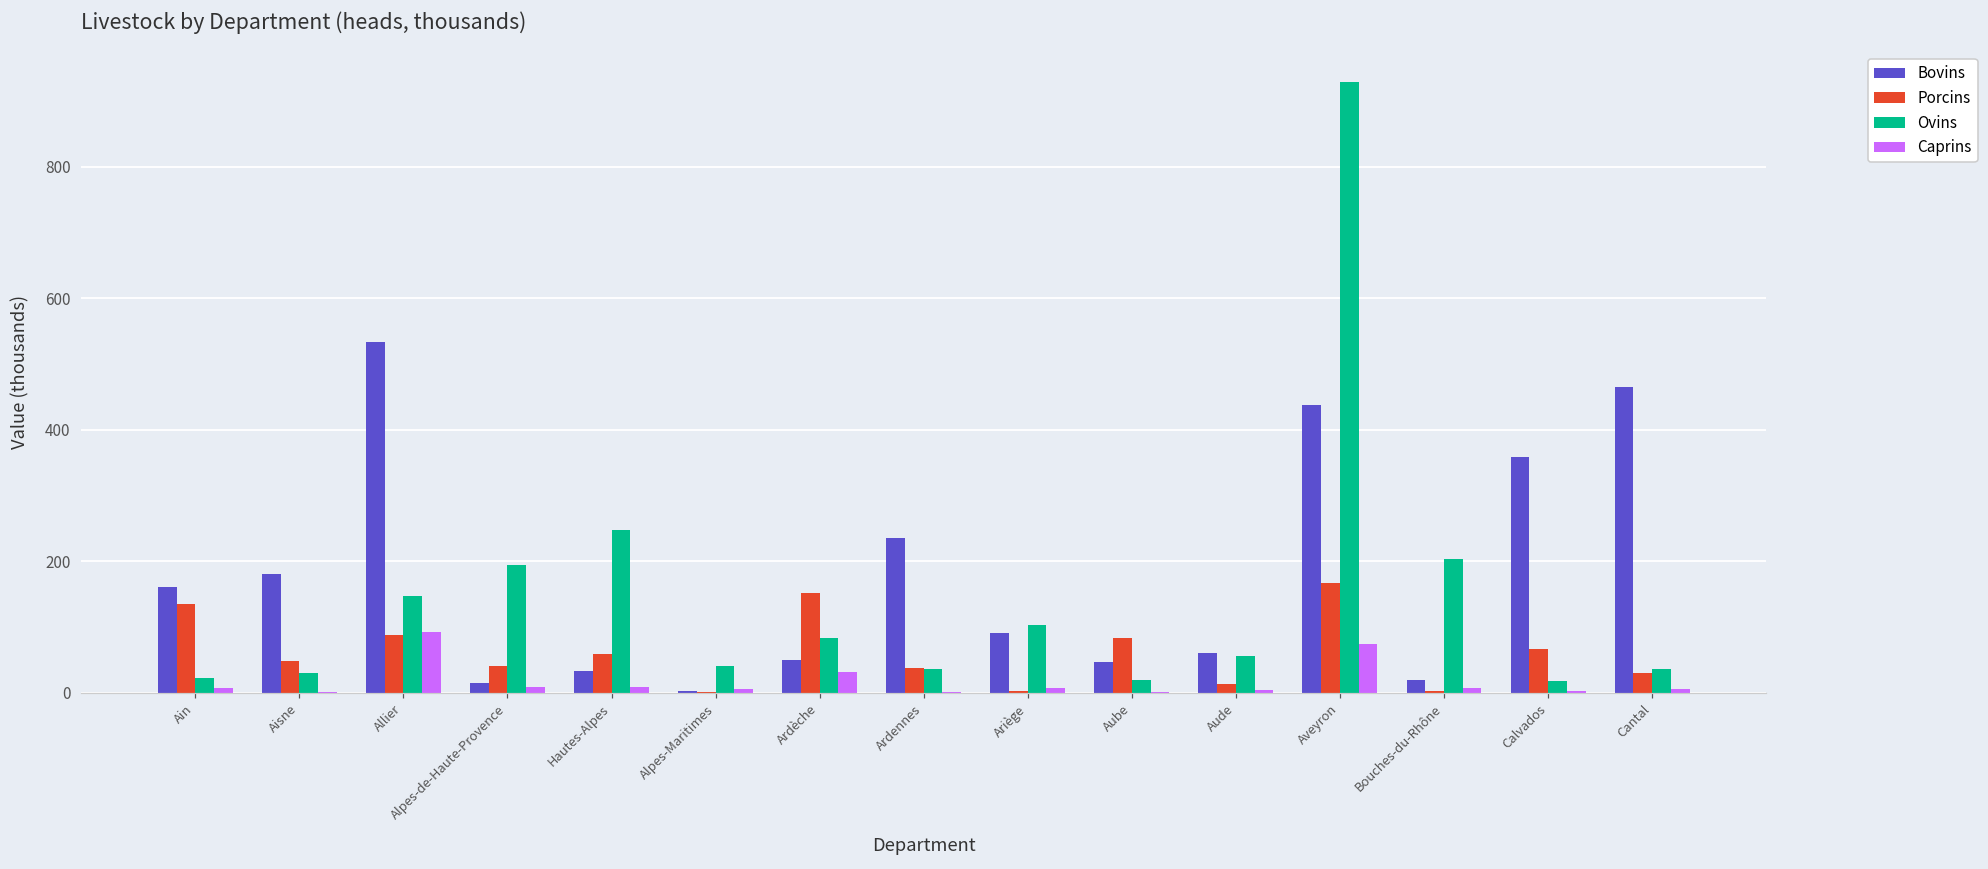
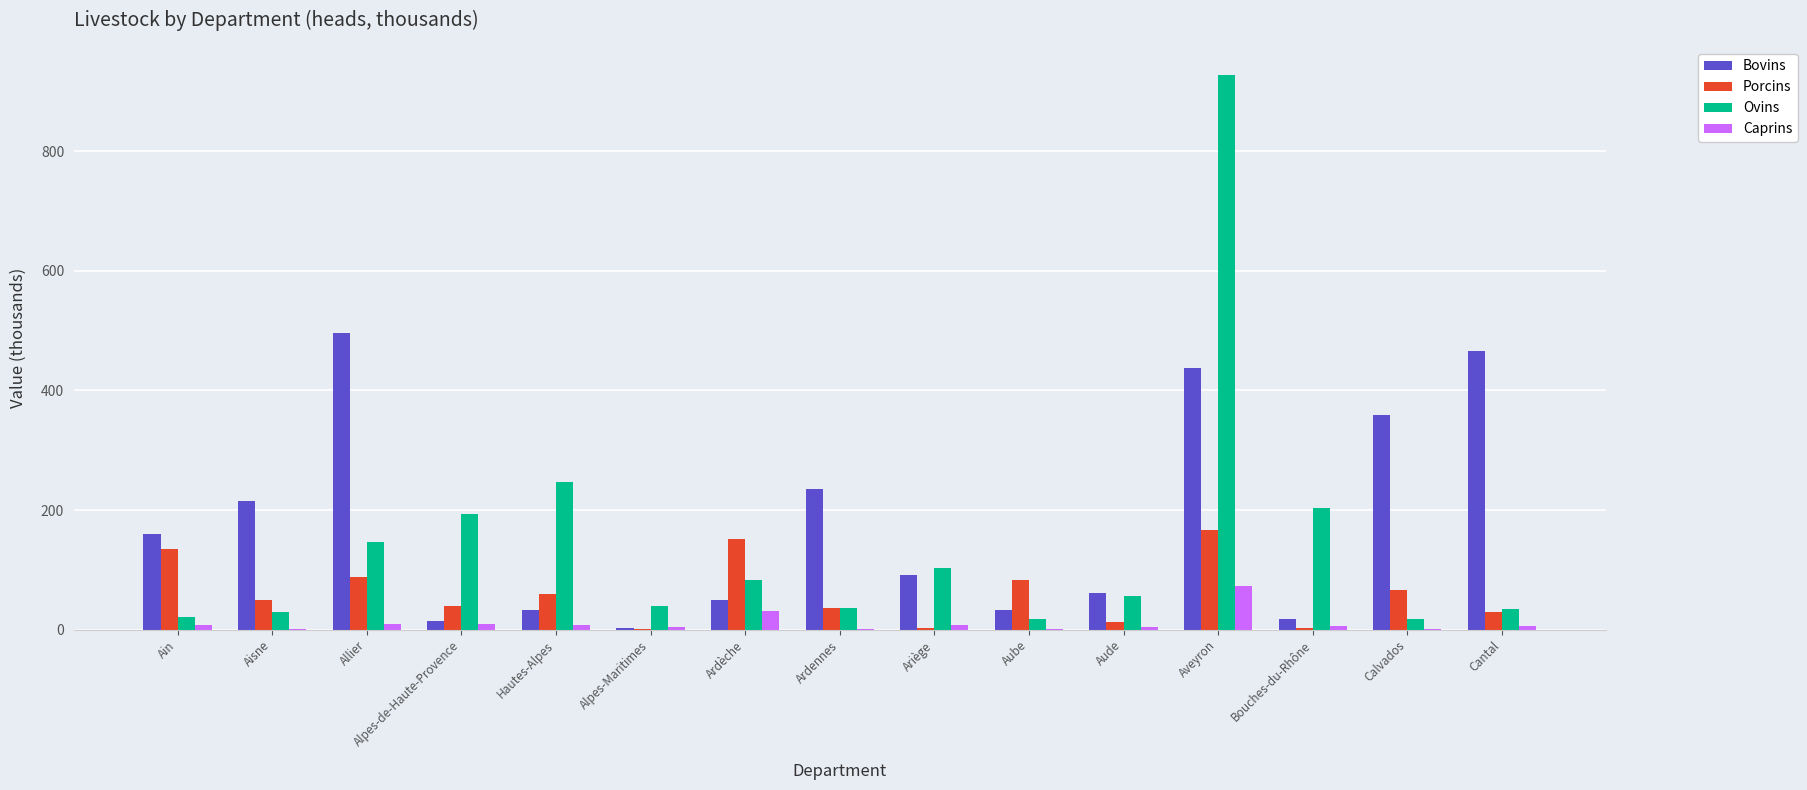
  {
    "Bovins": {
      "Ain": 160,
-     "Aisne": 180,
-     "Allier": 530,
+     "Aisne": 210,
+     "Allier": 500,
      "Alpes-de-Haute-Provence": 10,
      "Hautes-Alpes": 30,
      "Ardèche": 50,
      "Ardennes": 230,
      "Ariège": 90,
-     "Aube": 50,
+     "Aube": 30,
      "Aude": 60,
      "Aveyron": 440,
      "Bouches-du-Rhône": 20,
      "Calvados": 360,
      "Cantal": 470
    },
    "Porcins": {
      "Ain": 130,
      "Aisne": 50,
      "Allier": 90,
      "Alpes-de-Haute-Provence": 40,
      "Hautes-Alpes": 60,
      "Ardèche": 150,
      "Ardennes": 40,
      "Aube": 80,
      "Aude": 10,
      "Aveyron": 170,
      "Calvados": 70,
      "Cantal": 30
    },
    "Ovins": {
      "Ain": 20,
      "Aisne": 30,
      "Allier": 150,
      "Alpes-de-Haute-Provence": 190,
      "Hautes-Alpes": 250,
      "Alpes-Maritimes": 40,
      "Ardèche": 80,
      "Ardennes": 40,
      "Ariège": 100,
      "Aube": 20,
      "Aude": 60,
      "Aveyron": 930,
      "Bouches-du-Rhône": 200,
      "Calvados": 20,
      "Cantal": 40
    },
    "Caprins": {
      "Ain": 10,
-     "Allier": 90,
+     "Allier": 10,
      "Alpes-de-Haute-Provence": 10,
      "Hautes-Alpes": 10,
      "Alpes-Maritimes": 0,
      "Ardèche": 30,
      "Ariège": 10,
      "Aveyron": 70,
      "Bouches-du-Rhône": 10,
      "Cantal": 10
    }
  }
